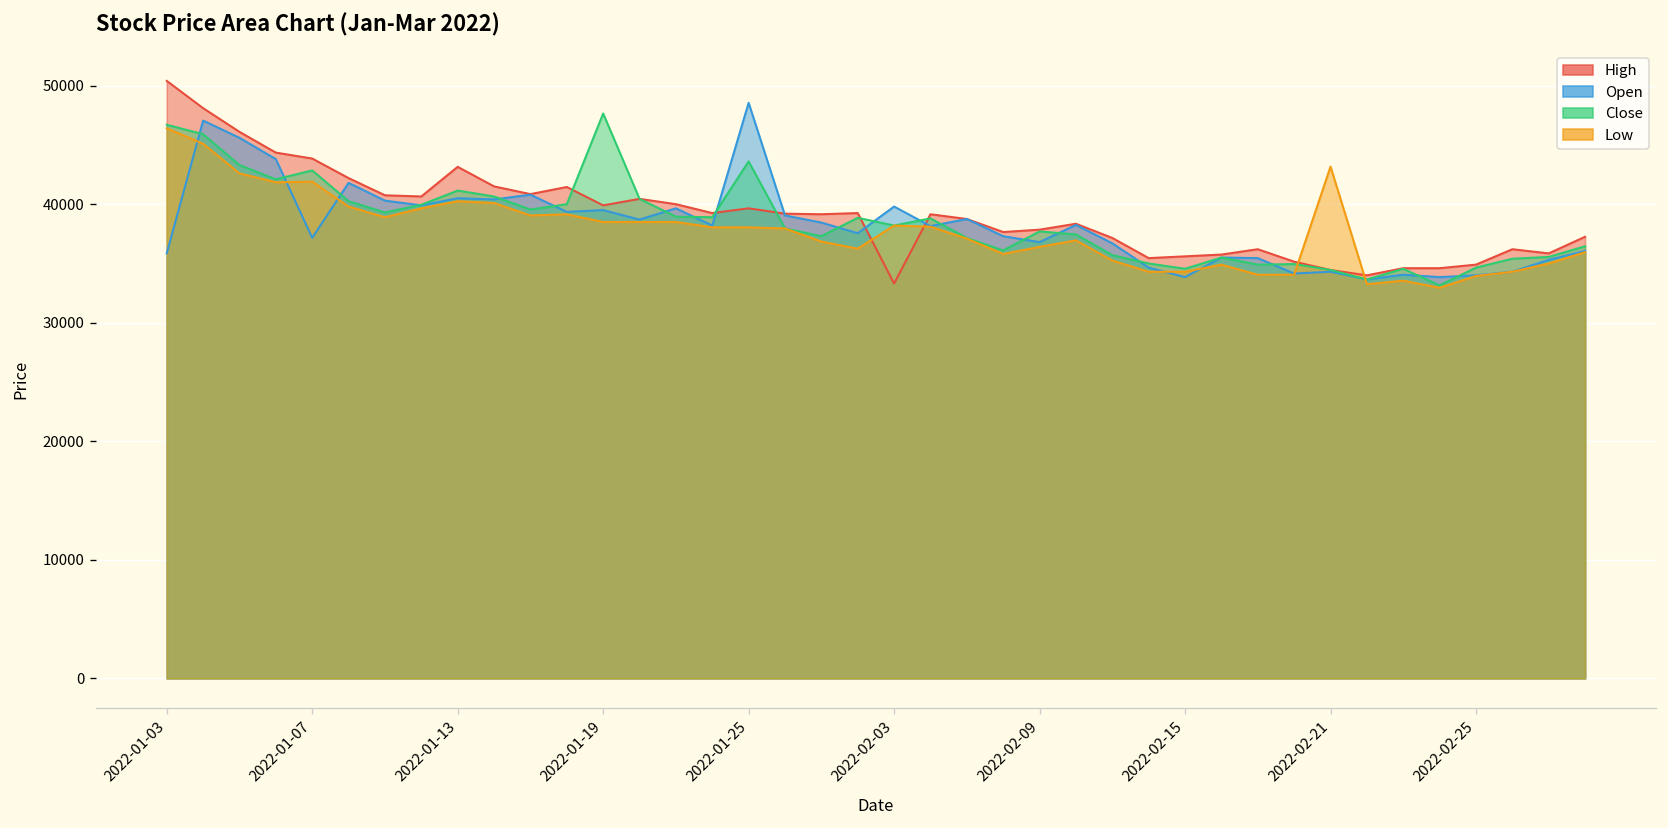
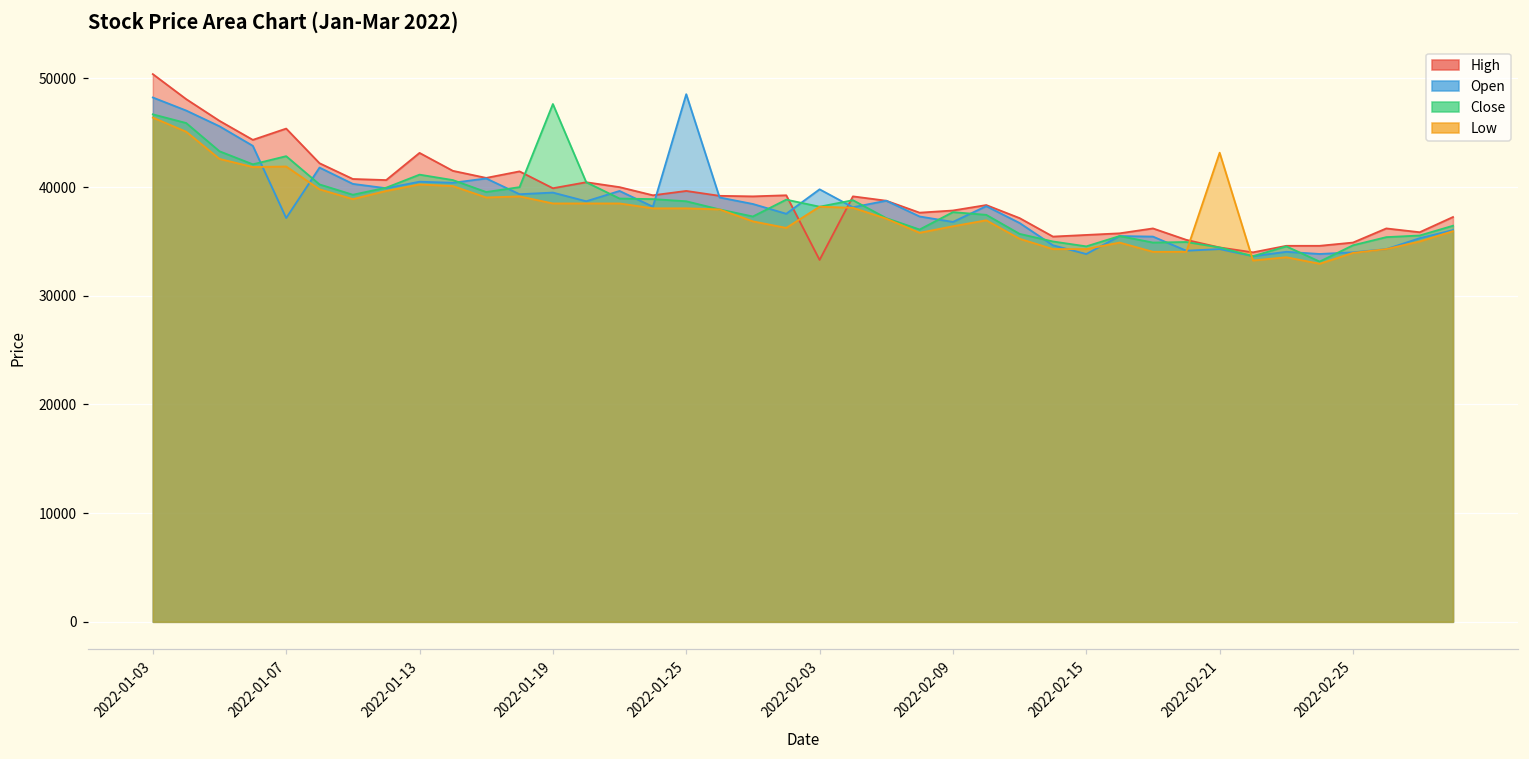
  {
    "High": {
      "2022-01-03": 50000,
-     "2022-01-07": 44000,
+     "2022-01-07": 45000,
      "2022-01-13": 43000,
      "2022-01-19": 40000,
      "2022-01-25": 40000,
      "2022-02-03": 33000,
      "2022-02-15": 36000
    },
    "Open": {
-     "2022-01-03": 36000,
+     "2022-01-03": 48000,
      "2022-01-07": 37000,
      "2022-01-19": 40000,
      "2022-01-25": 49000,
      "2022-02-03": 40000,
      "2022-02-09": 37000,
      "2022-02-15": 34000
    },
    "Close": {
      "2022-01-03": 47000,
      "2022-01-07": 43000,
      "2022-01-13": 41000,
      "2022-01-19": 48000,
-     "2022-01-25": 44000
+     "2022-01-25": 39000
    },
    "Low": {
      "2022-01-03": 46000,
      "2022-01-07": 42000,
      "2022-01-19": 39000,
      "2022-01-25": 38000,
      "2022-02-09": 36000,
      "2022-02-21": 43000
    }
  }
